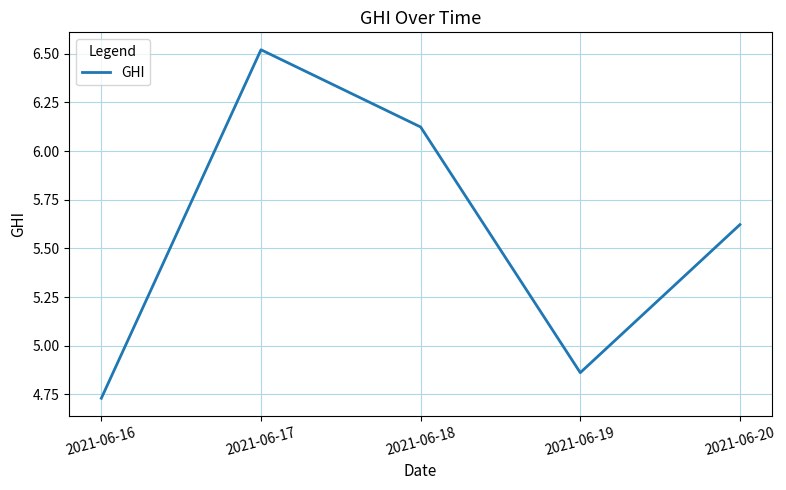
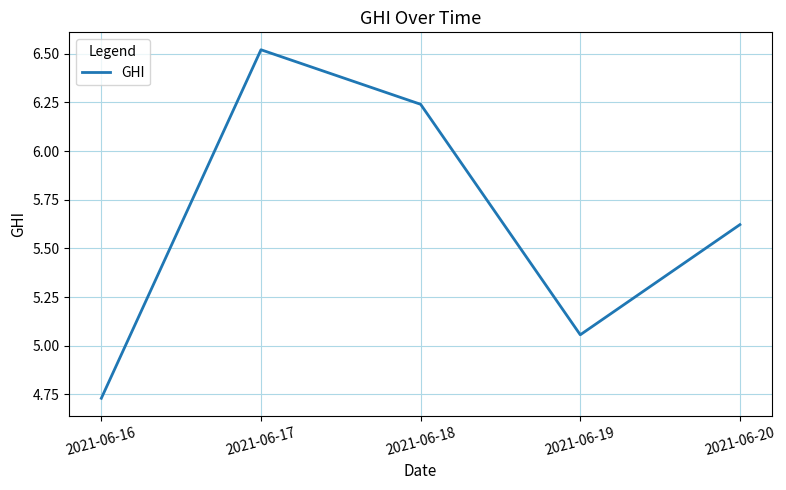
  {
    "2021-06-16": 4.73,
    "2021-06-17": 6.52,
-   "2021-06-18": 6.12,
-   "2021-06-19": 4.86,
+   "2021-06-18": 6.24,
+   "2021-06-19": 5.06,
    "2021-06-20": 5.62
  }
